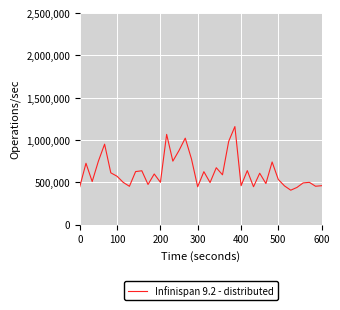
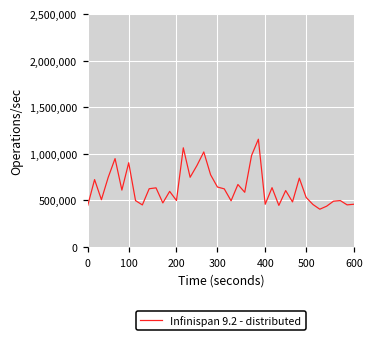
  {
    "0": "400,000",
-   "100": "600,000",
+   "100": "900,000",
    "200": "500,000",
-   "300": "400,000",
+   "300": "600,000",
    "400": "500,000",
    "500": "500,000",
    "600": "500,000"
  }
